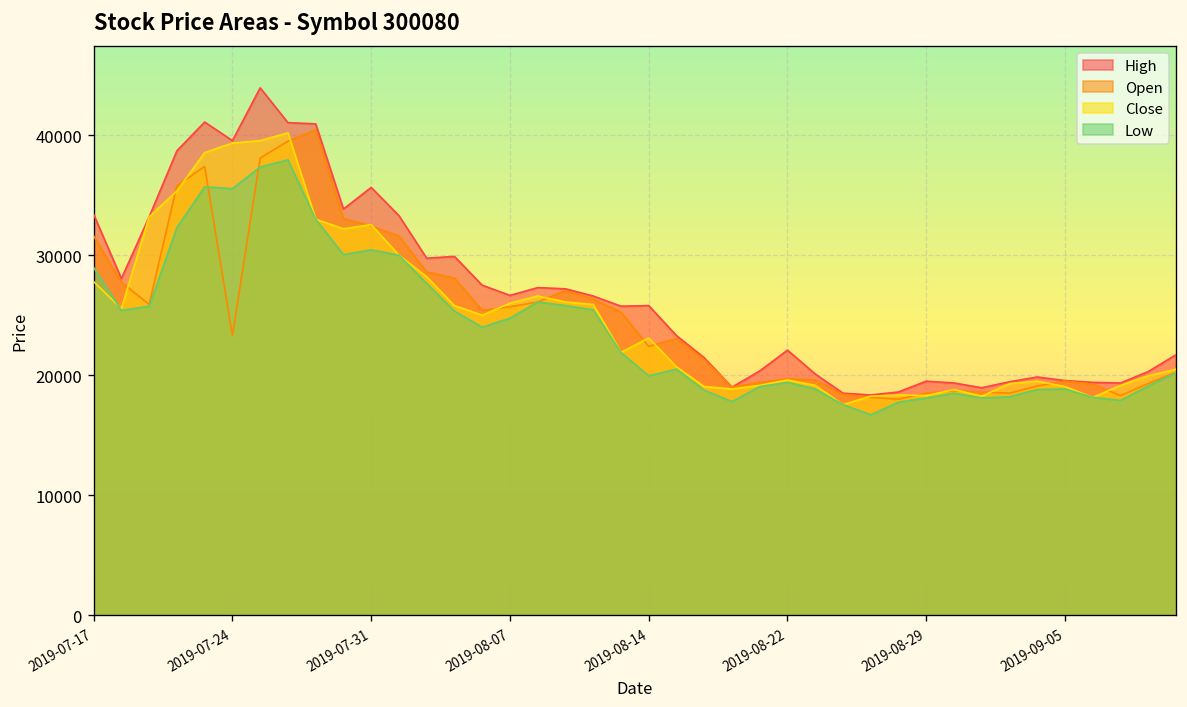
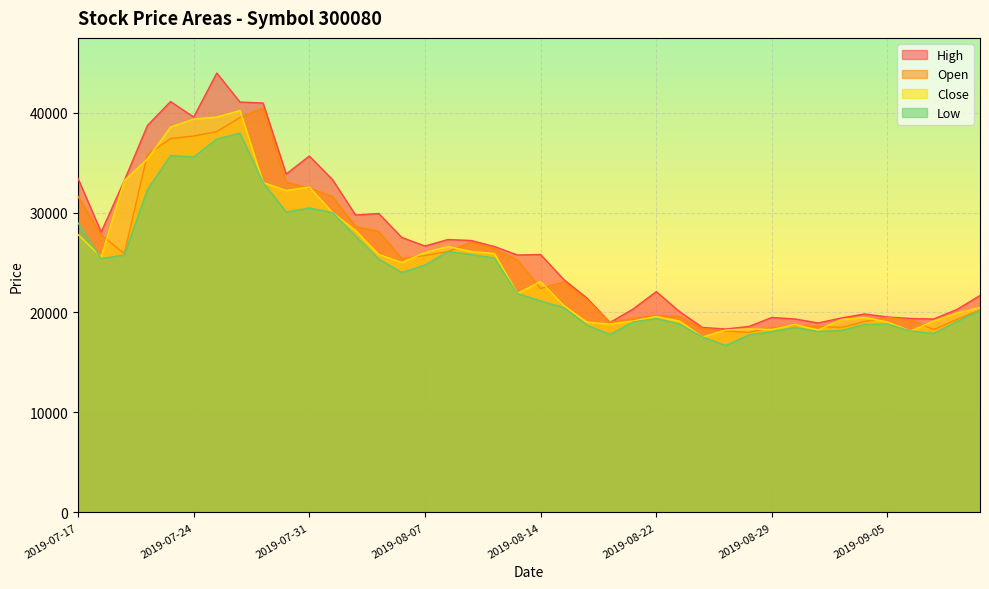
  {
    "High": {
      "2019-07-17": 33000,
      "2019-07-31": 36000,
      "2019-08-07": 27000,
      "2019-08-14": 26000,
      "2019-08-22": 22000,
      "2019-08-29": 20000
    },
    "Open": {
      "2019-07-17": 32000,
-     "2019-07-24": 23000,
+     "2019-07-24": 38000,
      "2019-08-07": 26000,
      "2019-08-14": 22000
    },
    "Close": {
      "2019-07-17": 28000,
      "2019-08-07": 26000,
      "2019-08-14": 23000
    },
    "Low": {
      "2019-07-17": 29000,
      "2019-07-24": 36000,
      "2019-07-31": 30000,
      "2019-08-07": 25000,
-     "2019-08-14": 20000
+     "2019-08-14": 21000
    }
  }
